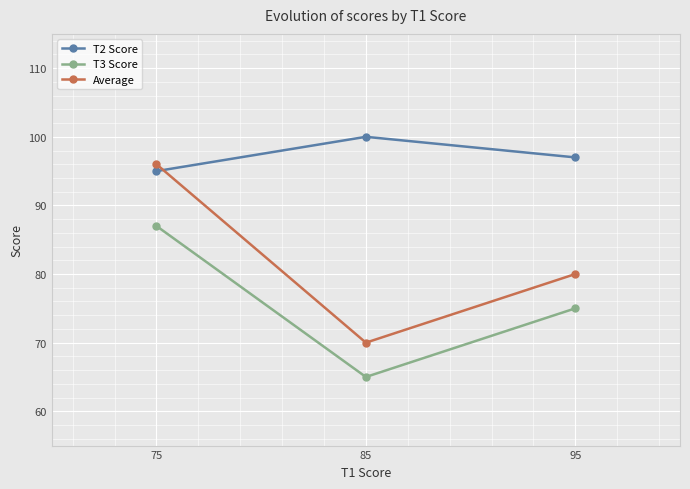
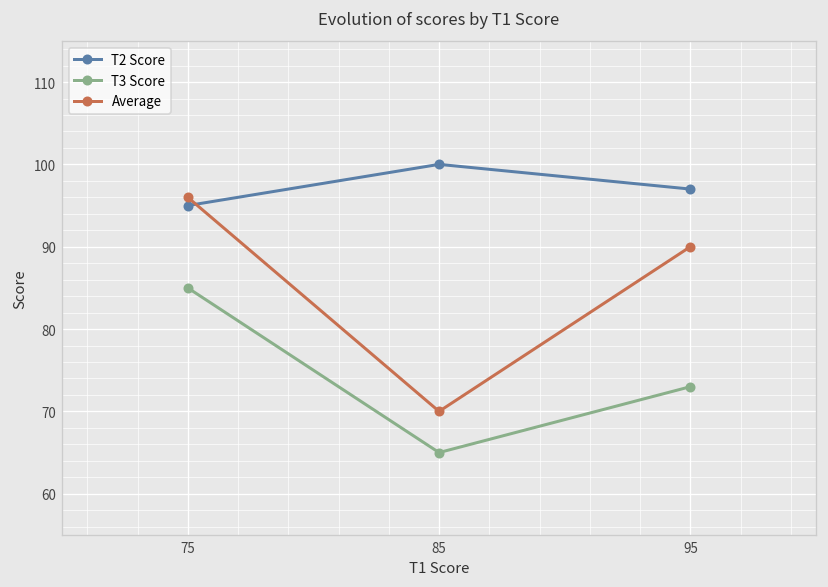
  {
    "T2 Score": {
      "75": 95,
      "85": 100,
      "95": 97
    },
    "T3 Score": {
-     "75": 87,
+     "75": 85,
      "85": 65,
-     "95": 75
+     "95": 73
    },
    "Average": {
      "75": 96,
      "85": 70,
-     "95": 80
+     "95": 90
    }
  }
